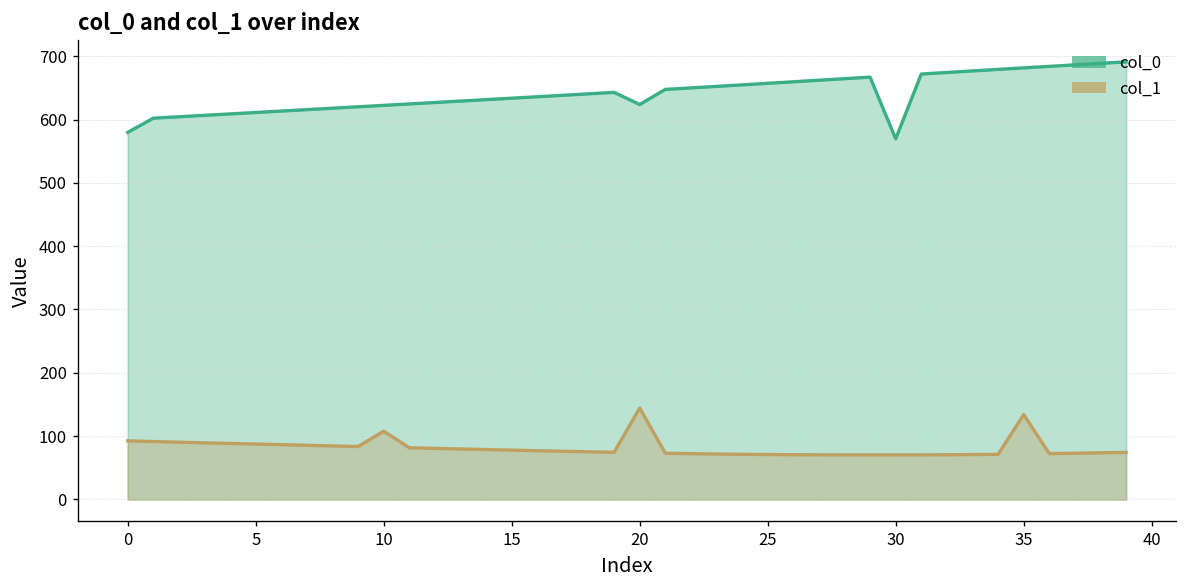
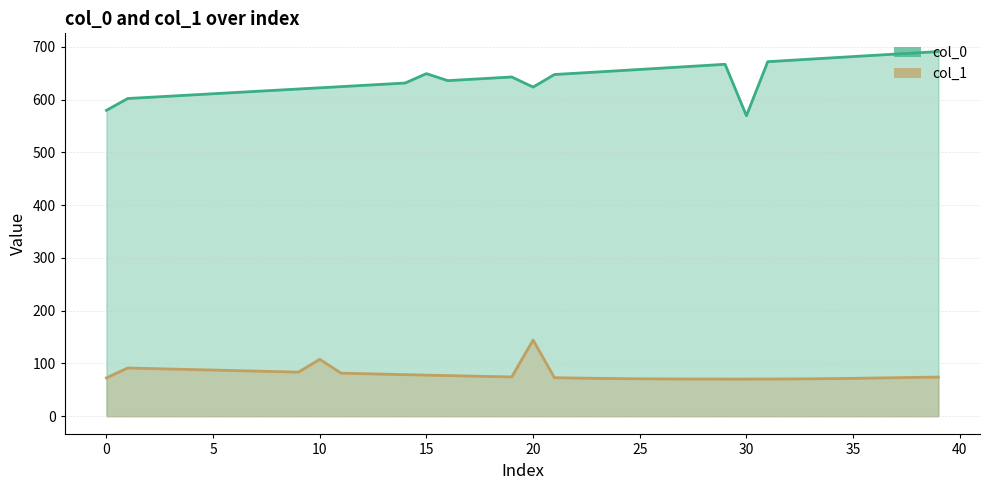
  {
    "col_0": {
      "0": 580,
      "5": 610,
      "10": 620,
-     "15": 630,
+     "15": 650,
      "20": 620,
      "25": 660,
      "30": 570,
      "35": 680
    },
    "col_1": {
-     "0": 90,
+     "0": 70,
      "5": 90,
      "10": 110,
      "15": 80,
      "20": 140,
      "25": 70,
      "30": 70,
-     "35": 130
+     "35": 70
    }
  }
